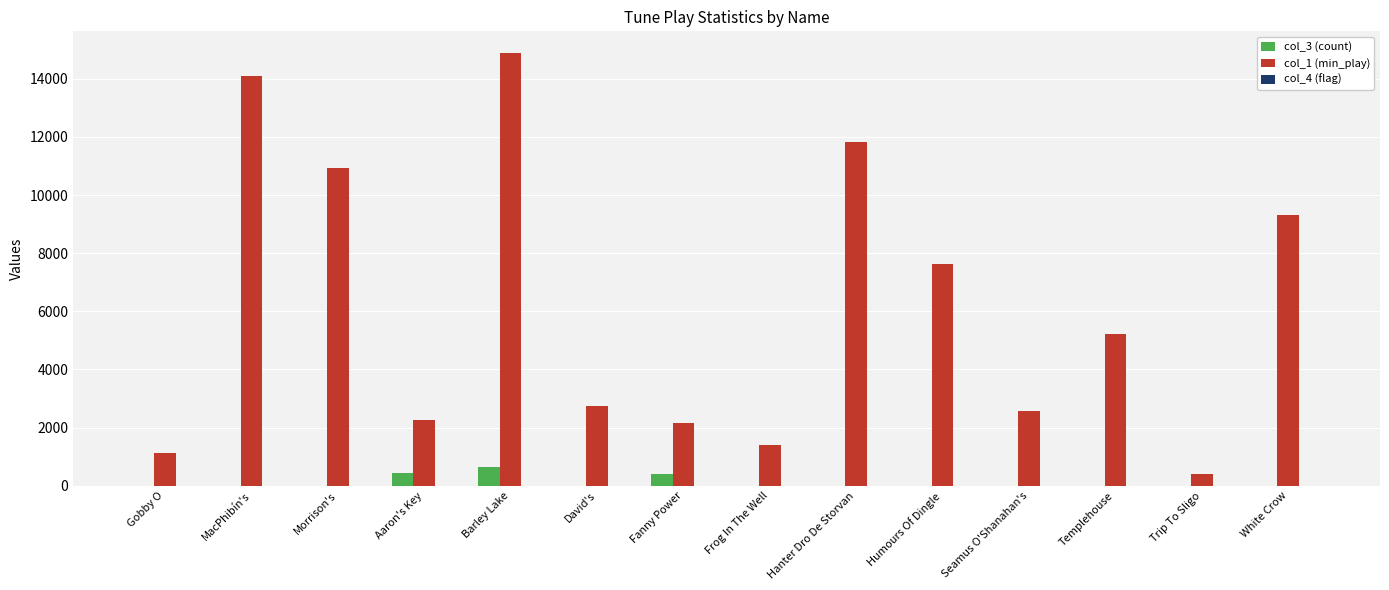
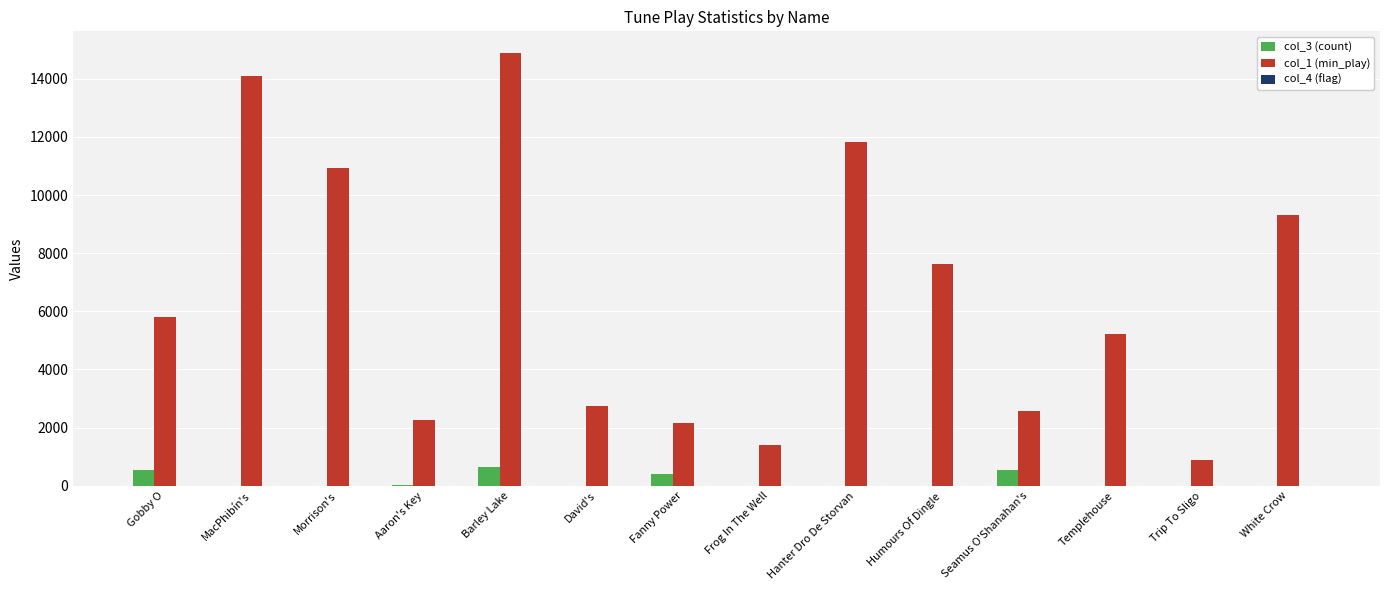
  {
    "col_3 (count)": {
-     "Gobby O": 0,
+     "Gobby O": 600,
      "Morrison's": 0,
-     "Aaron's Key": 500,
+     "Aaron's Key": 0,
      "Barley Lake": 600,
      "Fanny Power": 400,
      "Frog In The Well": 0,
      "Humours Of Dingle": 0,
-     "Seamus O'Shanahan's": 0,
+     "Seamus O'Shanahan's": 500,
      "Templehouse": 0,
      "Trip To Sligo": 0,
      "White Crow": 0
    },
    "col_1 (min_play)": {
-     "Gobby O": 1100,
+     "Gobby O": 5800,
      "MacPhibín's": 14100,
      "Morrison's": 10900,
      "Aaron's Key": 2300,
      "Barley Lake": 14900,
      "David's": 2700,
      "Fanny Power": 2200,
      "Frog In The Well": 1400,
      "Hanter Dro De Storvan": 11800,
      "Humours Of Dingle": 7600,
      "Seamus O'Shanahan's": 2600,
      "Templehouse": 5200,
-     "Trip To Sligo": 400,
+     "Trip To Sligo": 900,
      "White Crow": 9300
    },
    "col_4 (flag)": {
      "Gobby O": 0,
      "MacPhibín's": 0,
      "Aaron's Key": 0,
      "Barley Lake": 0,
      "David's": 0,
      "Fanny Power": 0,
      "Frog In The Well": 0,
      "Hanter Dro De Storvan": 0,
      "Humours Of Dingle": 0,
      "Seamus O'Shanahan's": 0,
      "Templehouse": 0,
      "Trip To Sligo": 0,
      "White Crow": 0
    }
  }
